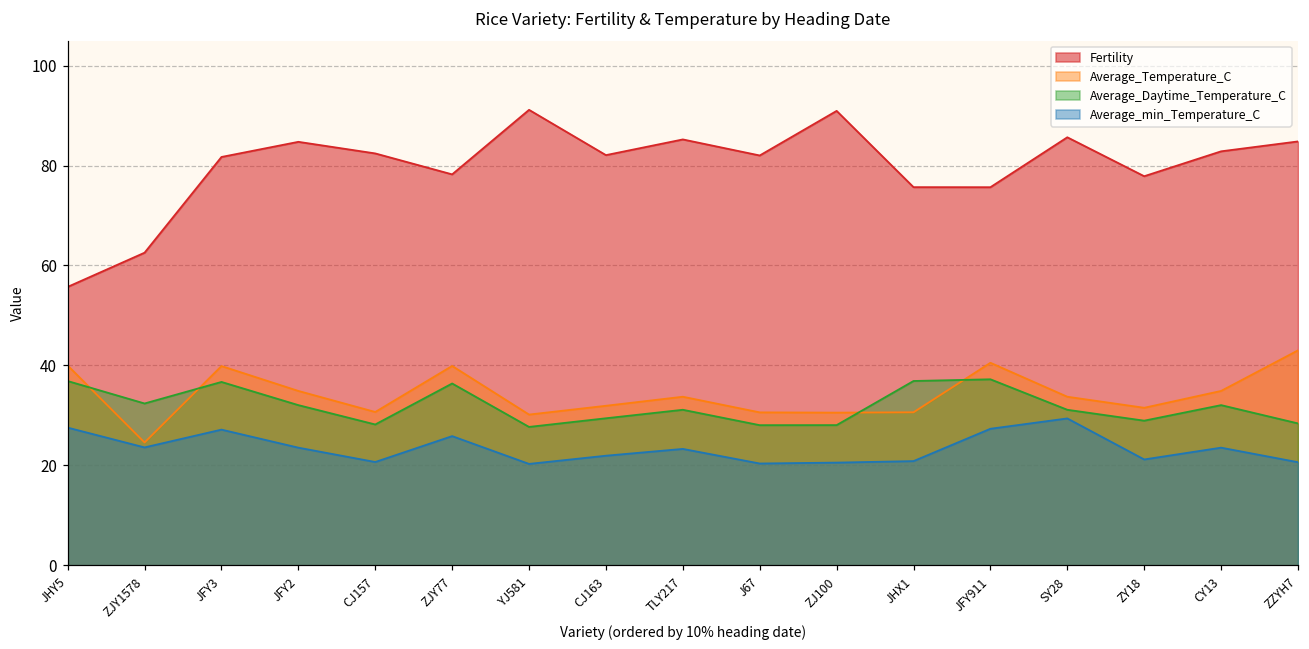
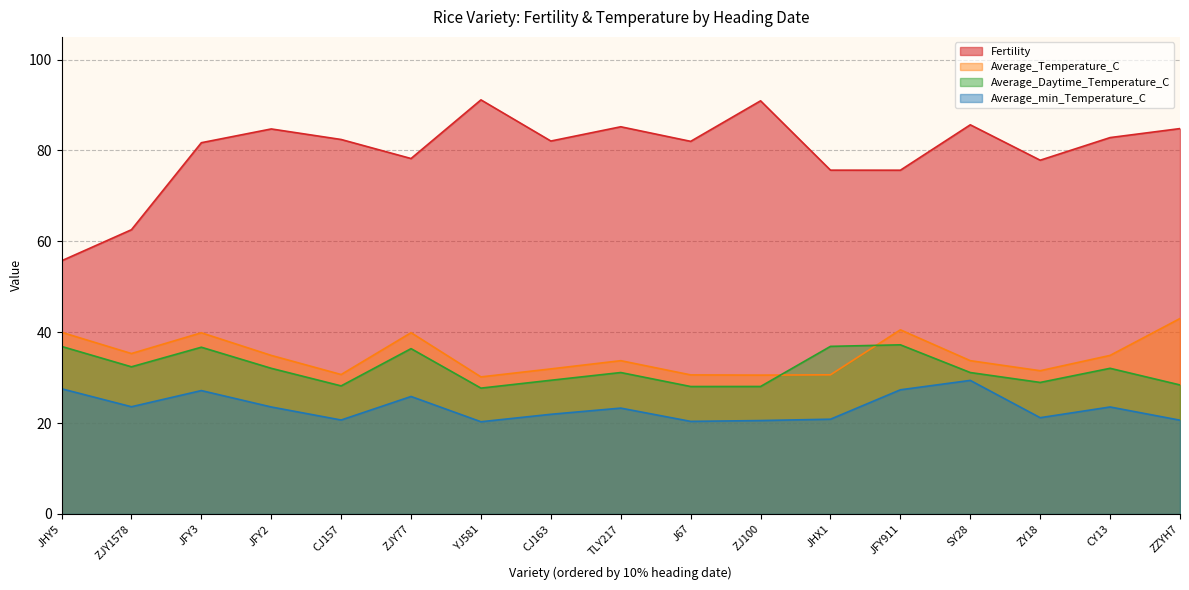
  {
    "Fertility": {
      "JHY5": 56,
      "ZJY1578": 63,
      "JFY3": 82,
      "JFY2": 85,
      "CJ157": 82,
      "ZJY77": 78,
      "YJ581": 91,
      "CJ163": 82,
      "TLY217": 85,
      "J67": 82,
      "ZJ100": 91,
      "JHX1": 76,
      "JFY911": 76,
      "SY28": 86,
      "ZY18": 78,
      "CY13": 83,
      "ZZYH7": 85
    },
    "Average_Temperature_C": {
      "JHY5": 40,
-     "ZJY1578": 25,
+     "ZJY1578": 35,
      "JFY3": 40,
      "JFY2": 35,
      "CJ157": 31,
      "ZJY77": 40,
      "YJ581": 30,
      "CJ163": 32,
      "TLY217": 34,
      "J67": 31,
      "ZJ100": 31,
      "JHX1": 31,
      "JFY911": 41,
      "SY28": 34,
      "ZY18": 32,
      "CY13": 35,
      "ZZYH7": 43
    },
    "Average_Daytime_Temperature_C": {
      "JHY5": 37,
      "ZJY1578": 32,
      "JFY3": 37,
      "JFY2": 32,
      "CJ157": 28,
      "ZJY77": 36,
      "YJ581": 28,
      "CJ163": 29,
      "TLY217": 31,
      "J67": 28,
      "ZJ100": 28,
      "JHX1": 37,
      "JFY911": 37,
      "SY28": 31,
      "ZY18": 29,
      "CY13": 32,
      "ZZYH7": 28
    },
    "Average_min_Temperature_C": {
      "JHY5": 28,
      "ZJY1578": 24,
      "JFY3": 27,
      "JFY2": 24,
      "CJ157": 21,
      "ZJY77": 26,
      "YJ581": 20,
      "CJ163": 22,
      "TLY217": 23,
      "J67": 20,
      "ZJ100": 21,
      "JHX1": 21,
      "JFY911": 27,
      "SY28": 29,
      "ZY18": 21,
      "CY13": 24,
      "ZZYH7": 21
    }
  }
